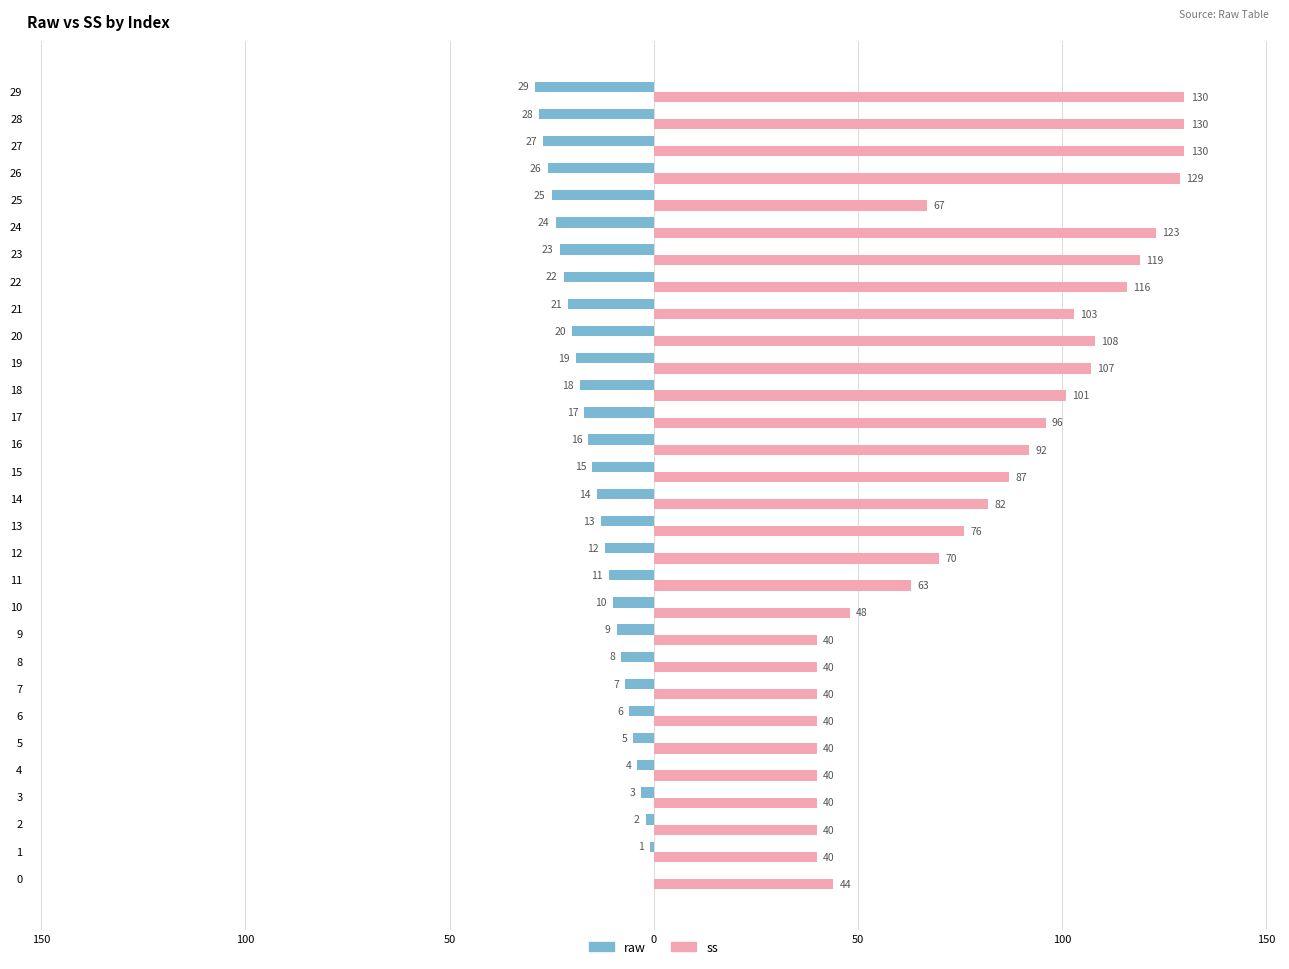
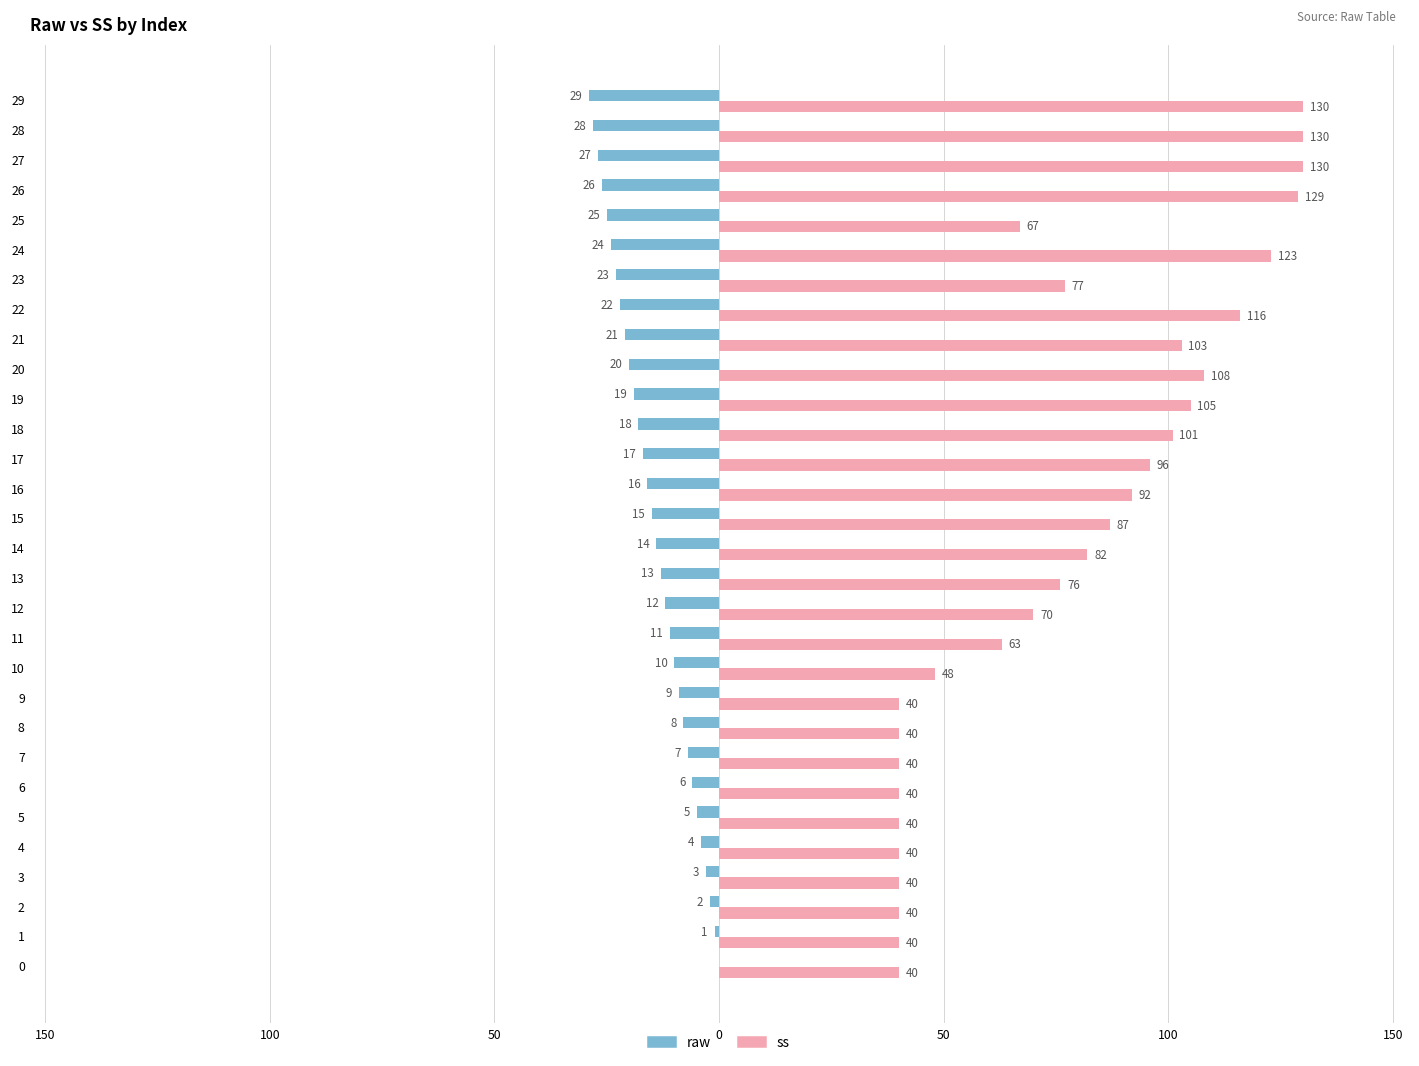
  {
    "ss": {
      "29": 130,
      "28": 130,
      "27": 130,
      "26": 129,
      "25": 67,
      "24": 123,
-     "23": 119,
+     "23": 77,
      "22": 116,
      "21": 103,
      "20": 108,
-     "19": 107,
+     "19": 105,
      "18": 101,
      "17": 96,
      "16": 92,
      "15": 87,
      "14": 82,
      "13": 76,
      "12": 70,
      "11": 63,
      "10": 48,
      "9": 40,
      "8": 40,
      "7": 40,
      "6": 40,
      "5": 40,
      "4": 40,
      "3": 40,
      "2": 40,
      "1": 40,
-     "0": 44
+     "0": 40
    }
  }
